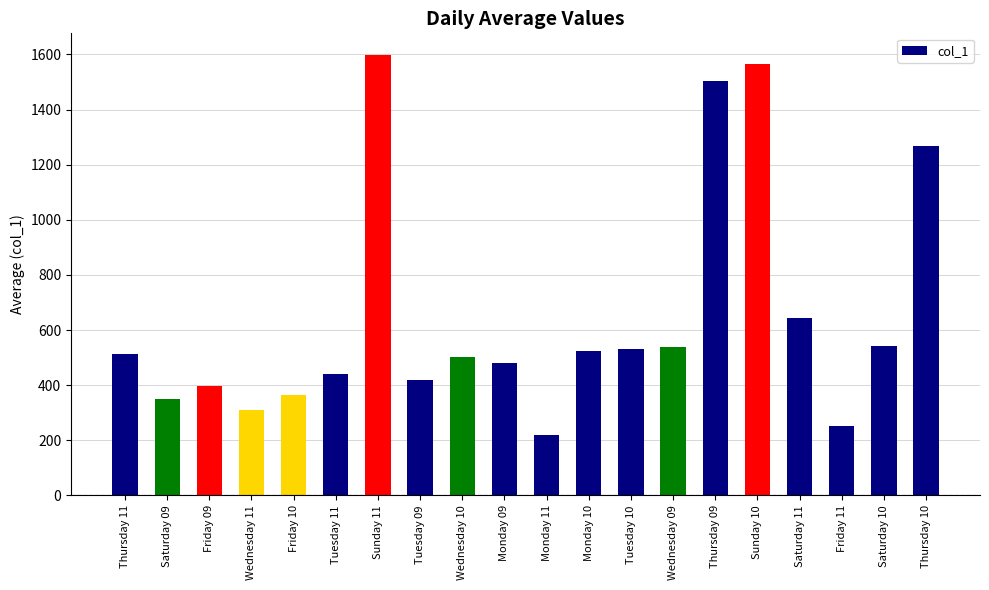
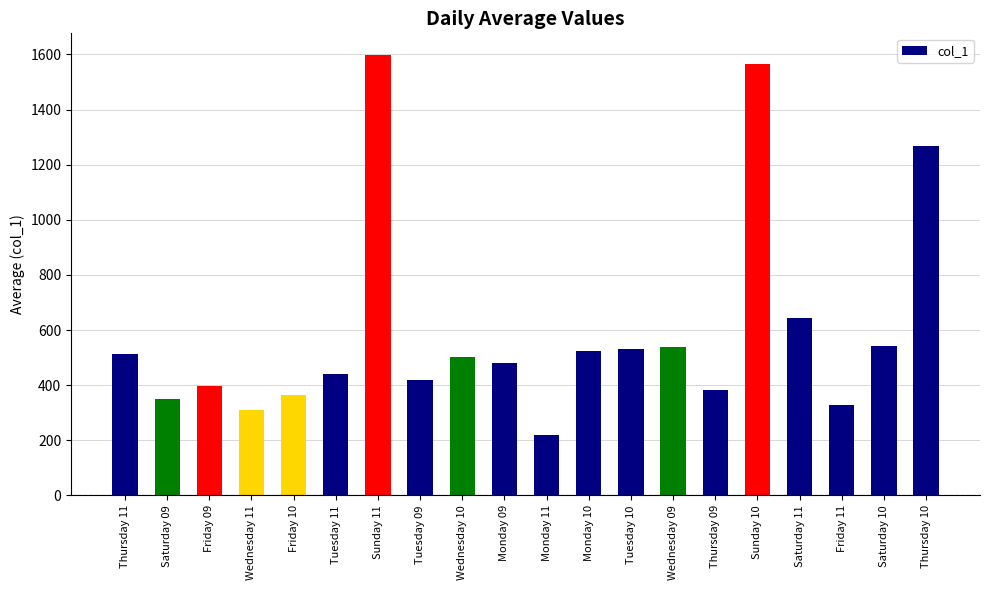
  {
    "Thursday 11": 510,
    "Saturday 09": 350,
    "Friday 09": 400,
    "Wednesday 11": 310,
    "Friday 10": 360,
    "Tuesday 11": 440,
    "Sunday 11": 1600,
    "Tuesday 09": 420,
    "Wednesday 10": 500,
    "Monday 09": 480,
    "Monday 11": 220,
    "Monday 10": 520,
    "Tuesday 10": 530,
    "Wednesday 09": 540,
-   "Thursday 09": 1500,
+   "Thursday 09": 380,
    "Sunday 10": 1560,
    "Saturday 11": 640,
-   "Friday 11": 250,
+   "Friday 11": 330,
    "Saturday 10": 540,
    "Thursday 10": 1270
  }
